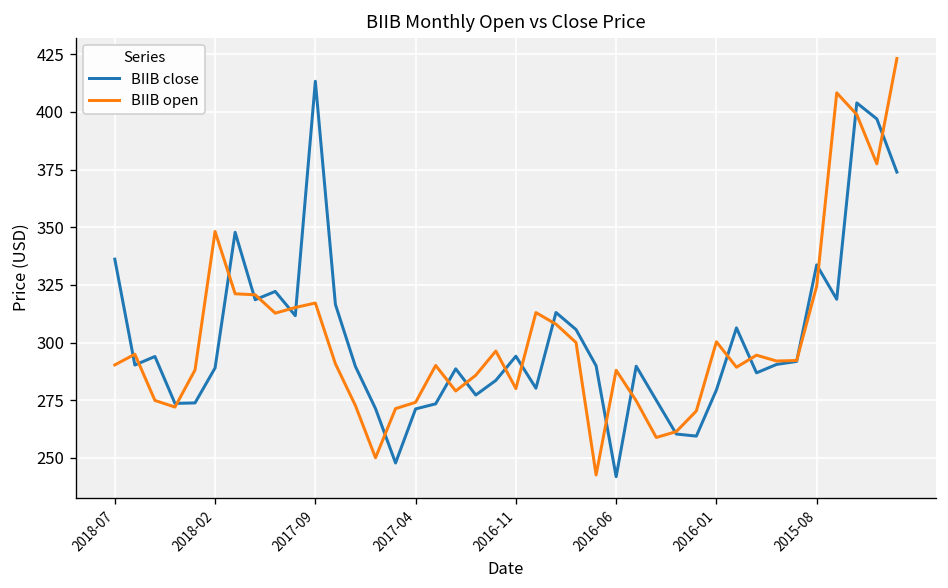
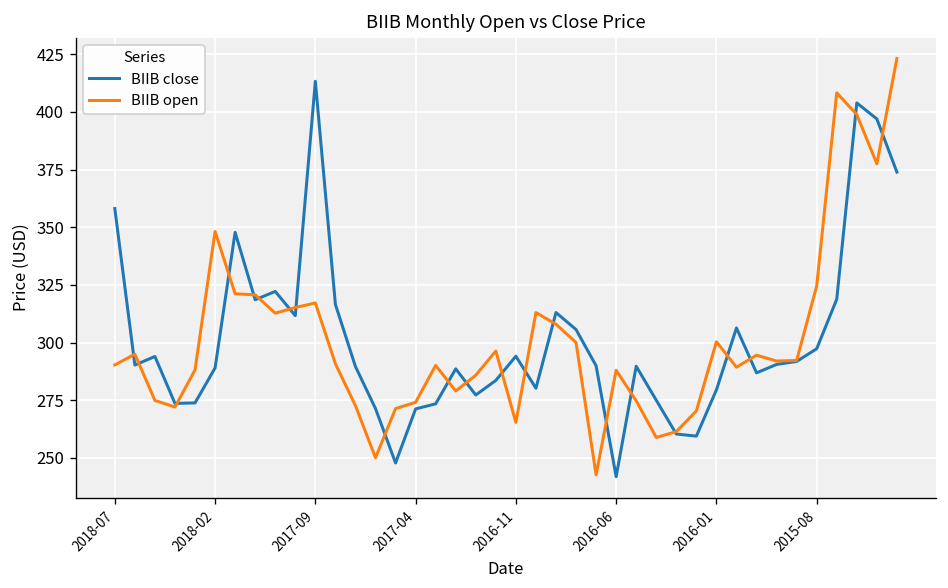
  {
    "BIIB close": {
-     "2018-07": 336,
+     "2018-07": 358,
      "2018-02": 289,
      "2017-09": 413,
      "2017-04": 271,
      "2016-11": 294,
      "2016-06": 242,
      "2016-01": 279,
-     "2015-08": 334
+     "2015-08": 297
    },
    "BIIB open": {
      "2018-07": 290,
      "2018-02": 348,
      "2017-09": 317,
      "2017-04": 274,
-     "2016-11": 280,
+     "2016-11": 265,
      "2016-06": 288,
      "2016-01": 300,
      "2015-08": 325
    }
  }
